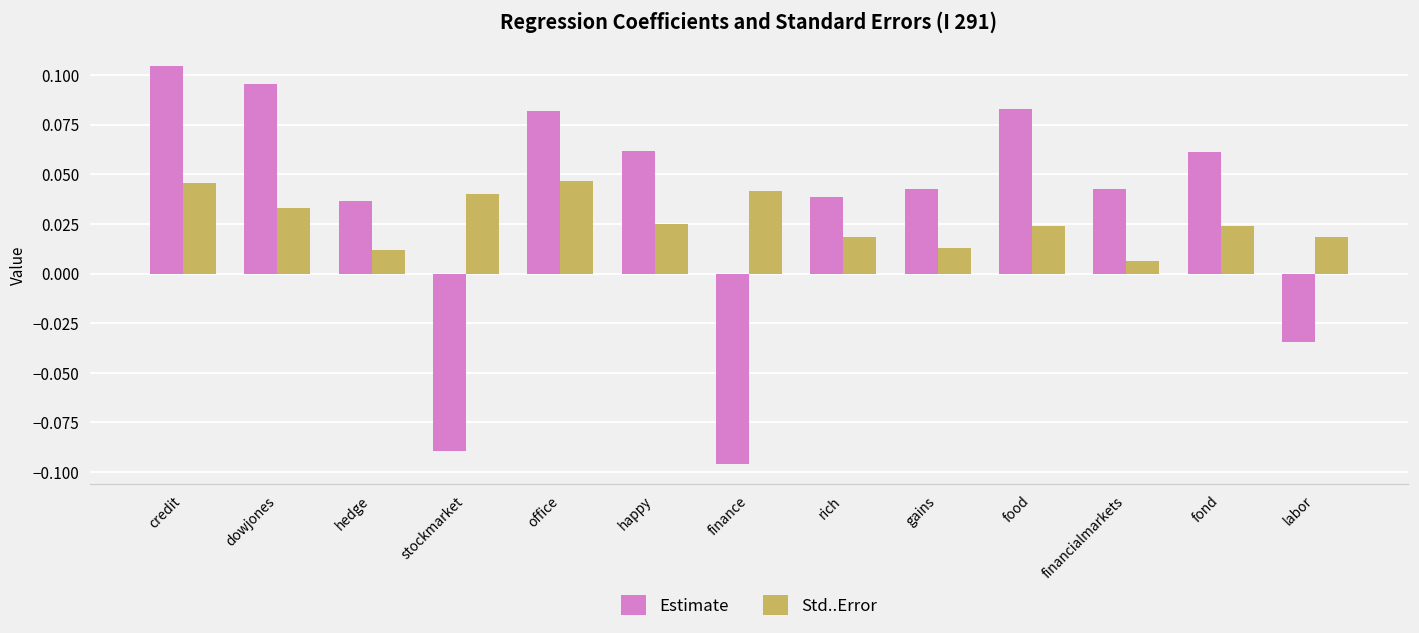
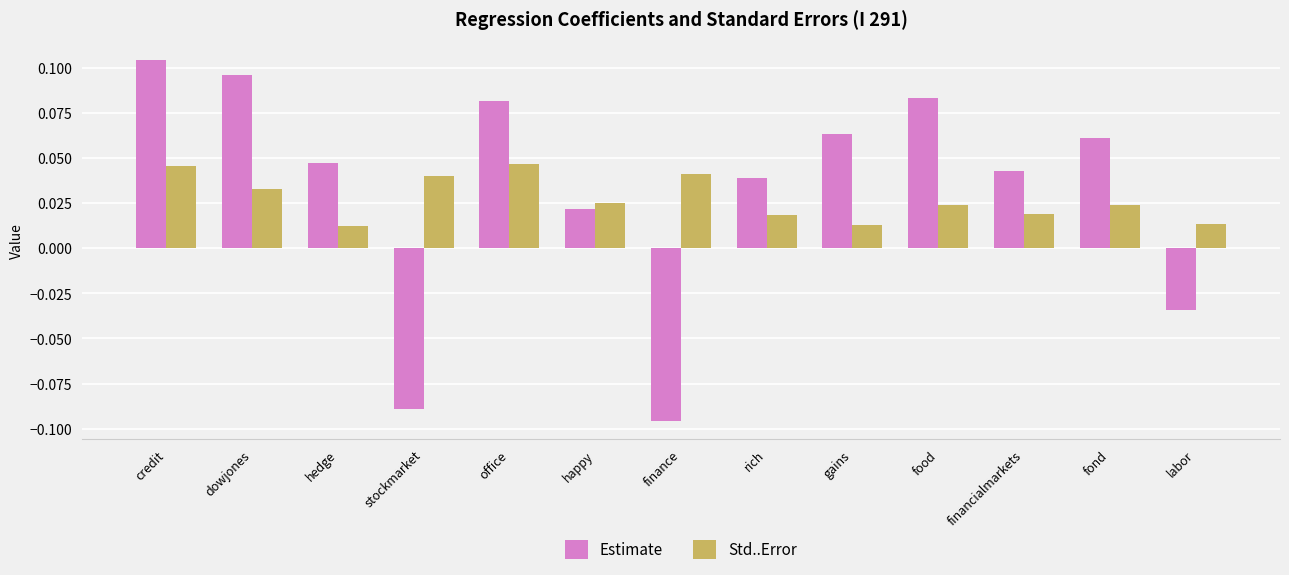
  {
    "Estimate": {
      "credit": 0.104,
      "dowjones": 0.096,
-     "hedge": 0.037,
+     "hedge": 0.047,
      "stockmarket": -0.089,
      "office": 0.082,
-     "happy": 0.062,
+     "happy": 0.022,
      "finance": -0.096,
      "rich": 0.039,
-     "gains": 0.042,
+     "gains": 0.063,
      "food": 0.083,
      "financialmarkets": 0.043,
      "fond": 0.061,
      "labor": -0.034
    },
    "Std..Error": {
      "credit": 0.045,
      "dowjones": 0.033,
      "hedge": 0.012,
      "stockmarket": 0.040,
      "office": 0.047,
      "happy": 0.025,
      "finance": 0.041,
      "rich": 0.018,
      "gains": 0.013,
      "food": 0.024,
-     "financialmarkets": 0.006,
+     "financialmarkets": 0.019,
      "fond": 0.024,
-     "labor": 0.018
+     "labor": 0.013
    }
  }
